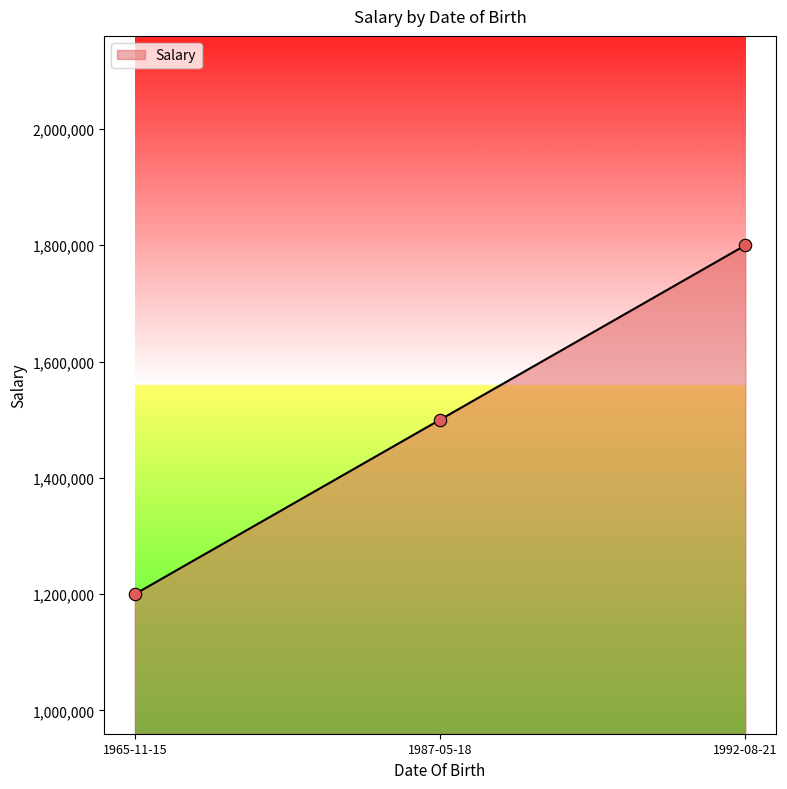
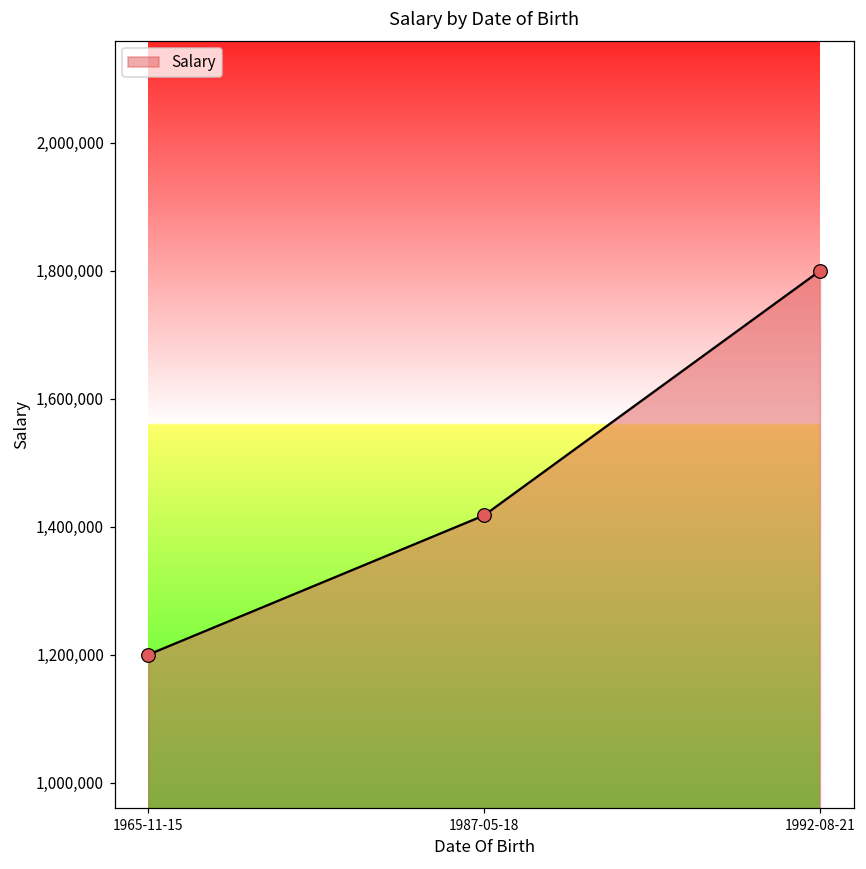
  {
    "1965-11-15": "1,200,000",
-   "1987-05-18": "1,500,000",
+   "1987-05-18": "1,420,000",
    "1992-08-21": "1,800,000"
  }
